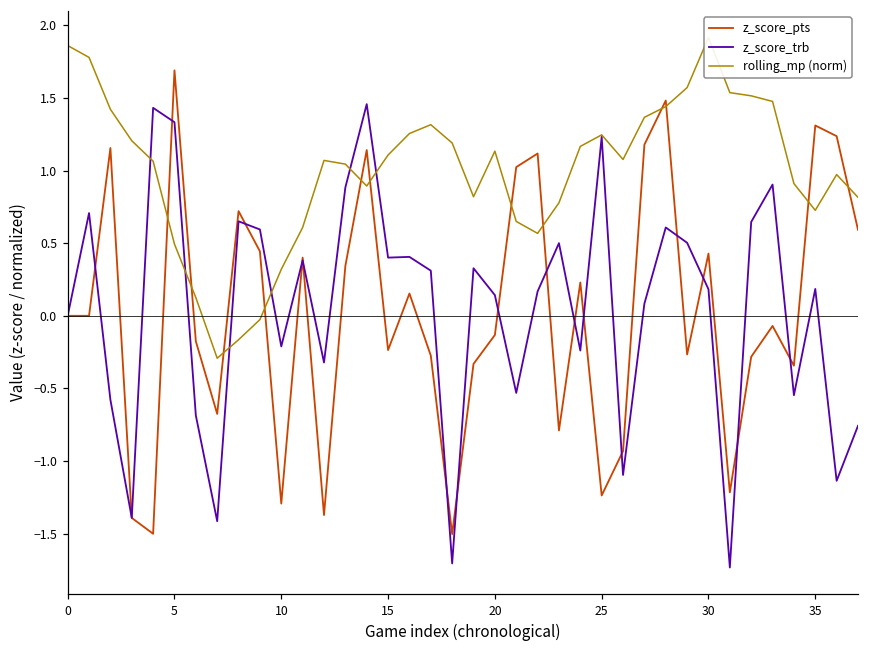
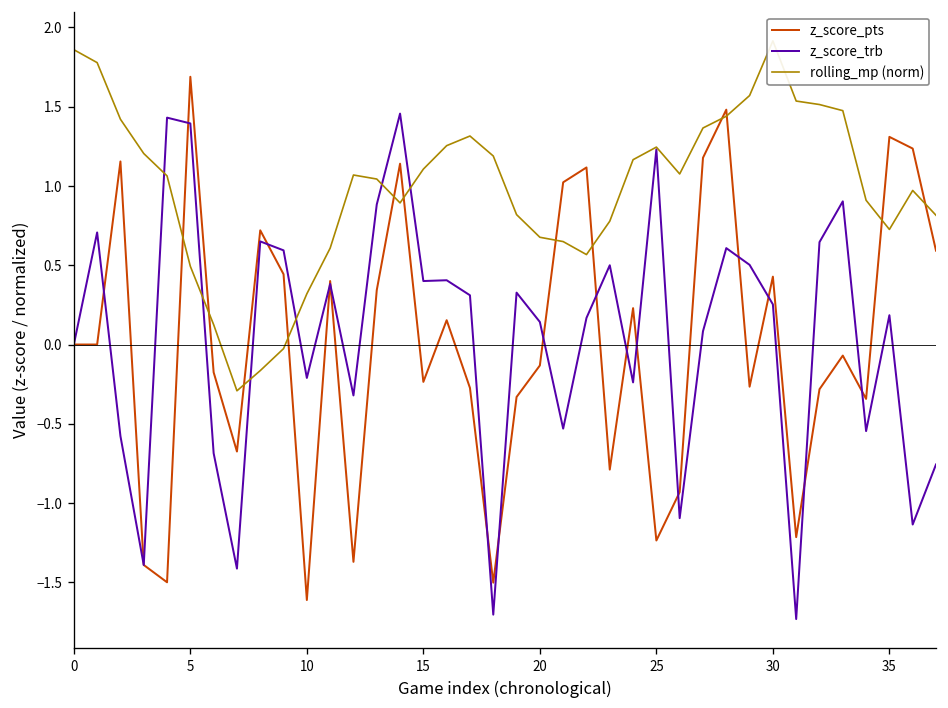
  {
    "z_score_pts": {
      "5": 1.69,
-     "10": -1.29,
+     "10": -1.61,
      "15": -0.24,
      "20": -0.13,
      "25": -1.24,
      "30": 0.43,
      "35": 1.31
    },
    "z_score_trb": {
-     "5": 1.33,
+     "5": 1.39,
      "10": -0.21,
      "15": 0.40,
      "20": 0.14,
-     "30": 0.18,
+     "30": 0.25,
      "35": 0.19
    },
    "rolling_mp (norm)": {
      "0": 1.86,
      "5": 0.49,
      "10": 0.32,
      "15": 1.11,
-     "20": 1.13,
+     "20": 0.68,
      "35": 0.73
    }
  }
